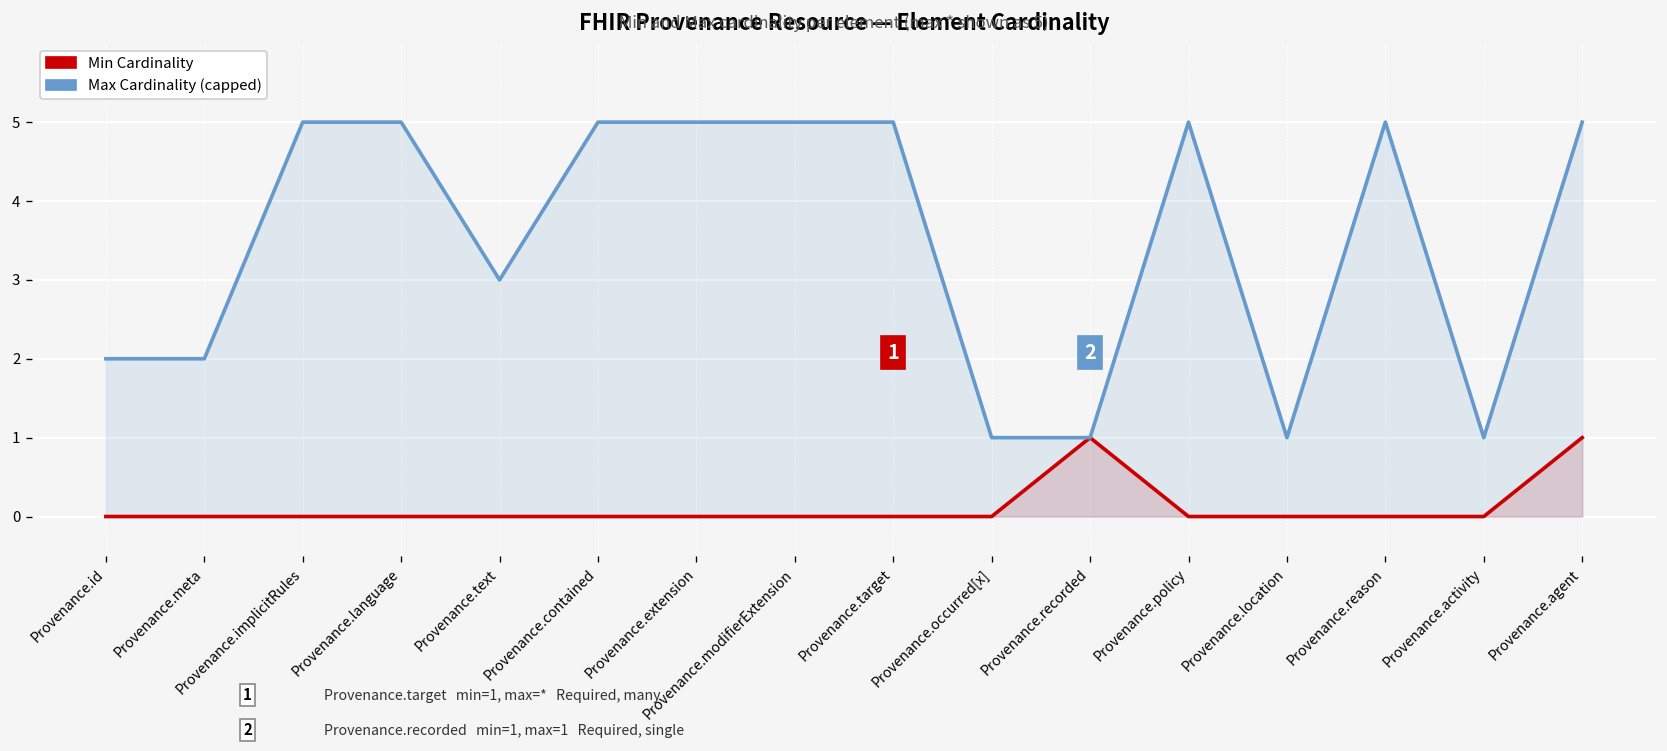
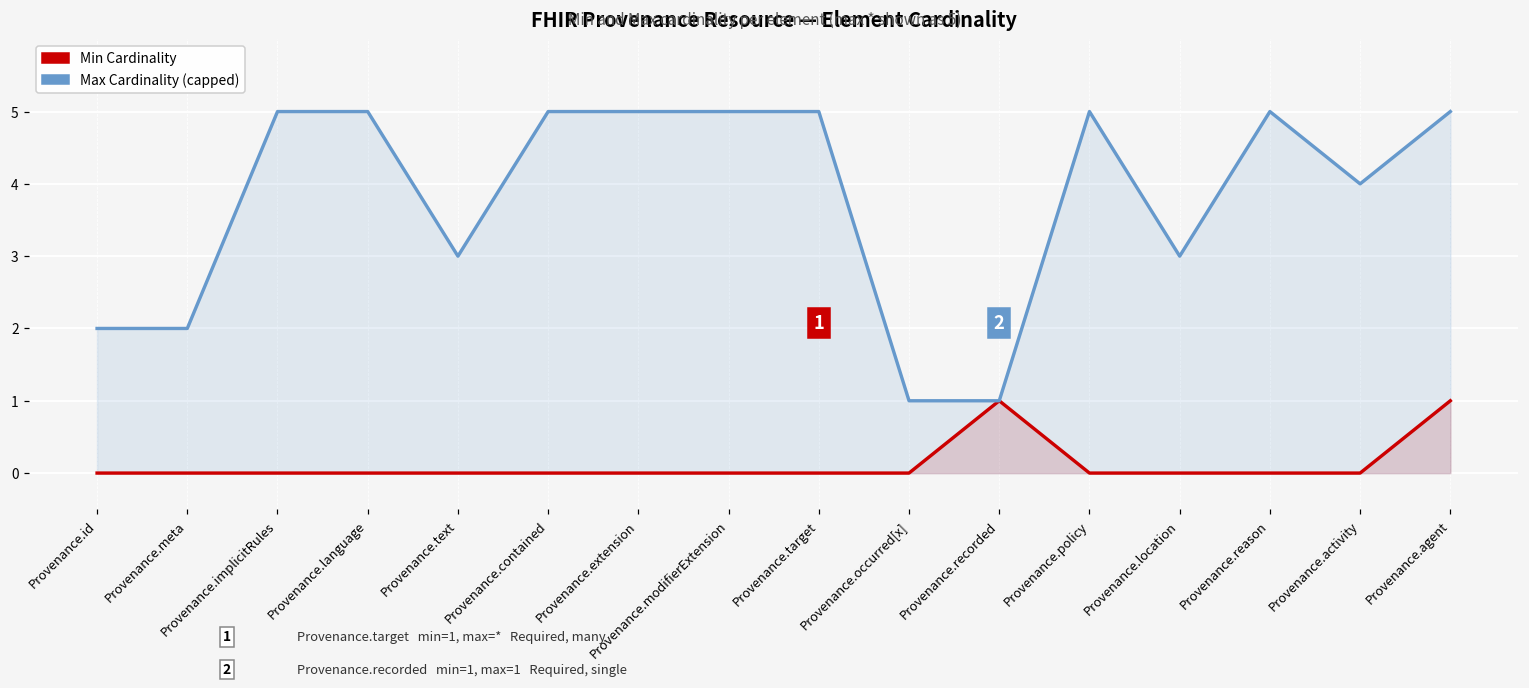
  {
    "Min Cardinality": {
      "Provenance.id": 0,
      "Provenance.meta": 0,
      "Provenance.implicitRules": 0,
      "Provenance.language": 0,
      "Provenance.text": 0,
      "Provenance.contained": 0,
      "Provenance.extension": 0,
      "Provenance.modifierExtension": 0,
      "Provenance.target": 0,
      "Provenance.occurred[x]": 0,
      "Provenance.policy": 0,
      "Provenance.location": 0,
      "Provenance.reason": 0,
      "Provenance.activity": 0,
      "Provenance.agent": 1
    },
    "Max Cardinality (capped)": {
      "Provenance.id": 2,
      "Provenance.meta": 2,
      "Provenance.implicitRules": 5,
      "Provenance.language": 5,
      "Provenance.text": 3,
      "Provenance.contained": 5,
      "Provenance.extension": 5,
      "Provenance.modifierExtension": 5,
      "Provenance.target": 5,
      "Provenance.occurred[x]": 1,
      "Provenance.policy": 5,
-     "Provenance.location": 1,
+     "Provenance.location": 3,
      "Provenance.reason": 5,
-     "Provenance.activity": 1,
+     "Provenance.activity": 4,
      "Provenance.agent": 5
    }
  }
